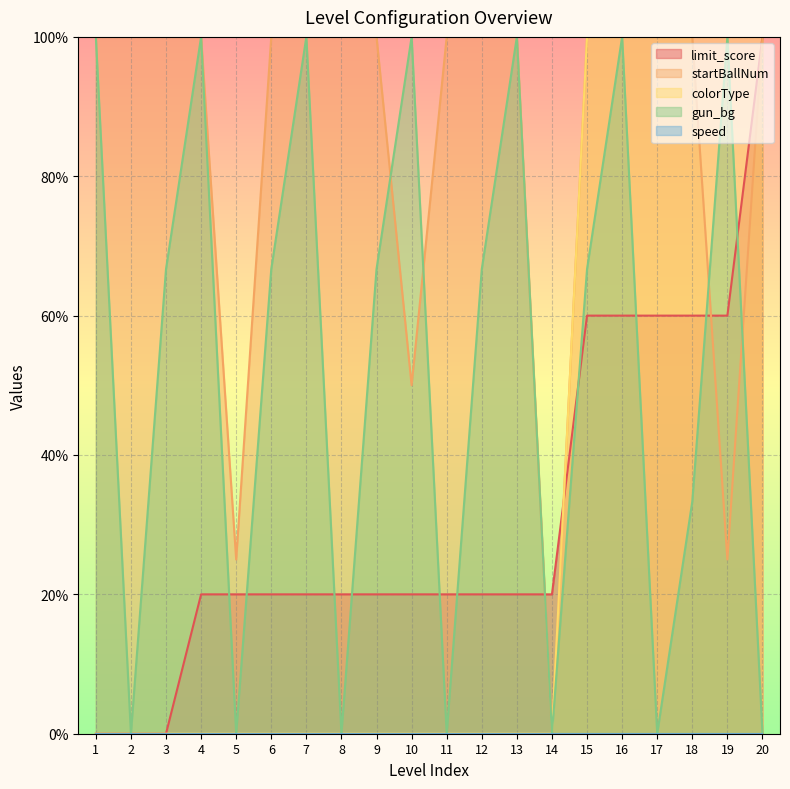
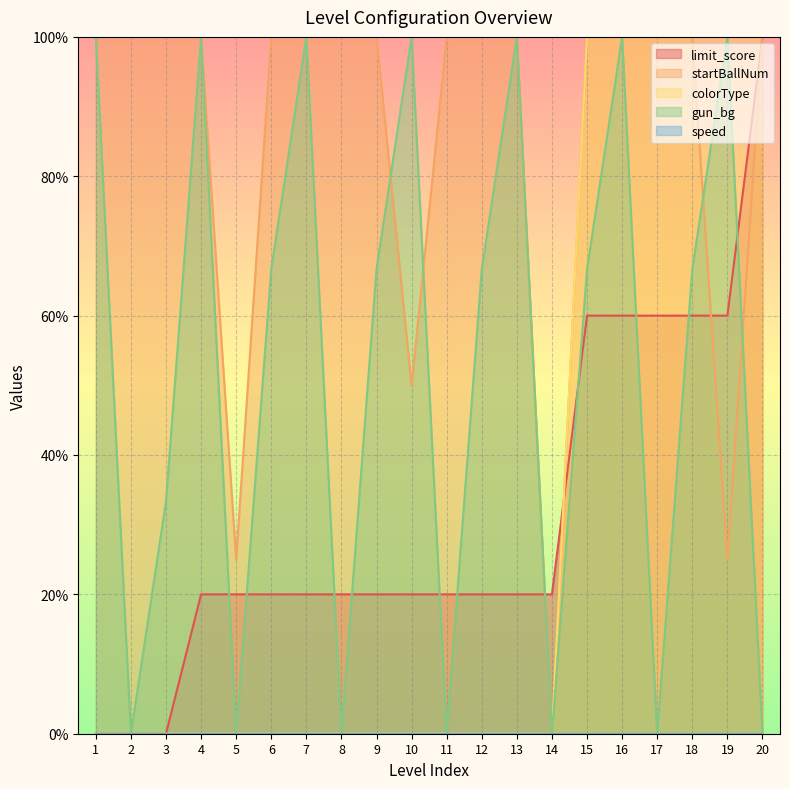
  {
    "gun_bg": {
-     "3": "67%",
+     "3": "33%",
      "6": "67%",
      "9": "67%",
      "10": "100%",
      "12": "67%",
      "15": "67%",
-     "18": "33%"
+     "18": "67%"
    },
    "speed": {
      "15": "0%",
      "16": "0%",
      "18": "0%",
      "19": "0%"
    }
  }
